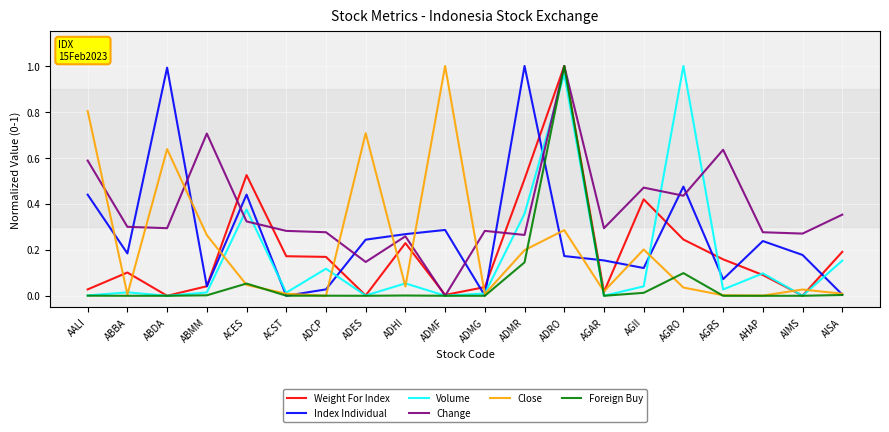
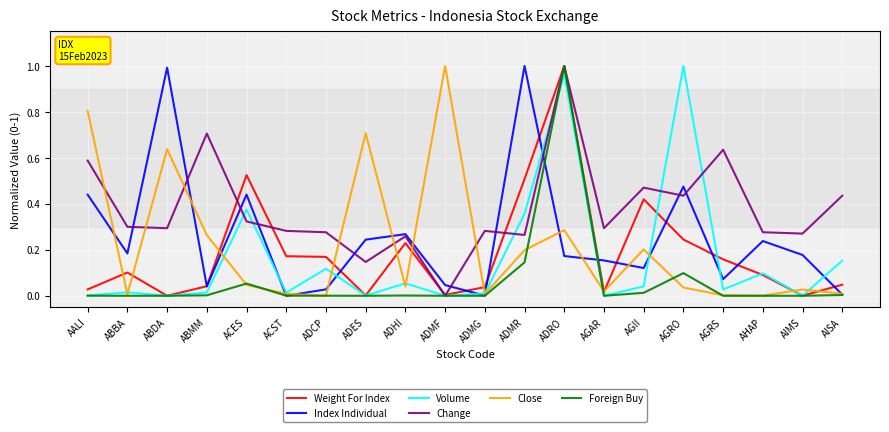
  {
    "Weight For Index": {
      "AALI": 0.03,
      "ABBA": 0.10,
      "ACES": 0.53,
      "ACST": 0.17,
      "ADCP": 0.17,
      "ADHI": 0.23,
      "ADMG": 0.04,
      "ADMR": 0.51,
      "AGII": 0.42,
      "AGRO": 0.24,
      "AGRS": 0.16,
-     "AISA": 0.19
+     "AISA": 0.05
    },
    "Index Individual": {
      "AALI": 0.44,
      "ABBA": 0.18,
      "ABDA": 0.99,
      "ACES": 0.44,
      "ADCP": 0.03,
      "ADES": 0.24,
-     "ADMF": 0.29,
+     "ADMF": 0.05,
      "ADMR": 1.00,
      "ADRO": 0.17,
      "AGAR": 0.15,
      "AGII": 0.12,
      "AGRO": 0.48,
      "AGRS": 0.07,
      "AHAP": 0.24,
      "AIMS": 0.18
    },
    "Volume": {
      "ABMM": 0.01,
      "ACES": 0.38,
      "ADCP": 0.12,
      "ADHI": 0.05,
      "ADMR": 0.36,
      "ADRO": 0.96,
      "AGII": 0.04,
      "AGRO": 1.00,
      "AGRS": 0.03,
      "AISA": 0.15
    },
    "Change": {
      "AALI": 0.59,
      "ABBA": 0.30,
      "ABDA": 0.29,
      "ABMM": 0.71,
      "ACES": 0.32,
      "ACST": 0.28,
      "ADCP": 0.28,
      "ADES": 0.15,
      "ADMG": 0.28,
      "ADMR": 0.26,
      "AGAR": 0.29,
      "AGII": 0.47,
      "AGRO": 0.44,
      "AGRS": 0.64,
      "AHAP": 0.28,
      "AIMS": 0.27,
-     "AISA": 0.35
+     "AISA": 0.44
    },
    "Close": {
      "AALI": 0.80,
      "ABDA": 0.64,
      "ABMM": 0.26,
      "ADES": 0.71,
      "ADHI": 0.04,
      "ADMF": 1.00,
      "ADMR": 0.20,
      "ADRO": 0.29,
      "AGII": 0.20,
      "AGRO": 0.04,
      "AIMS": 0.03
    },
    "Foreign Buy": {
      "ABMM": 0.00,
      "ADHI": 0.00,
      "ADMR": 0.15,
      "AGII": 0.01,
      "AGRO": 0.10
    }
  }
